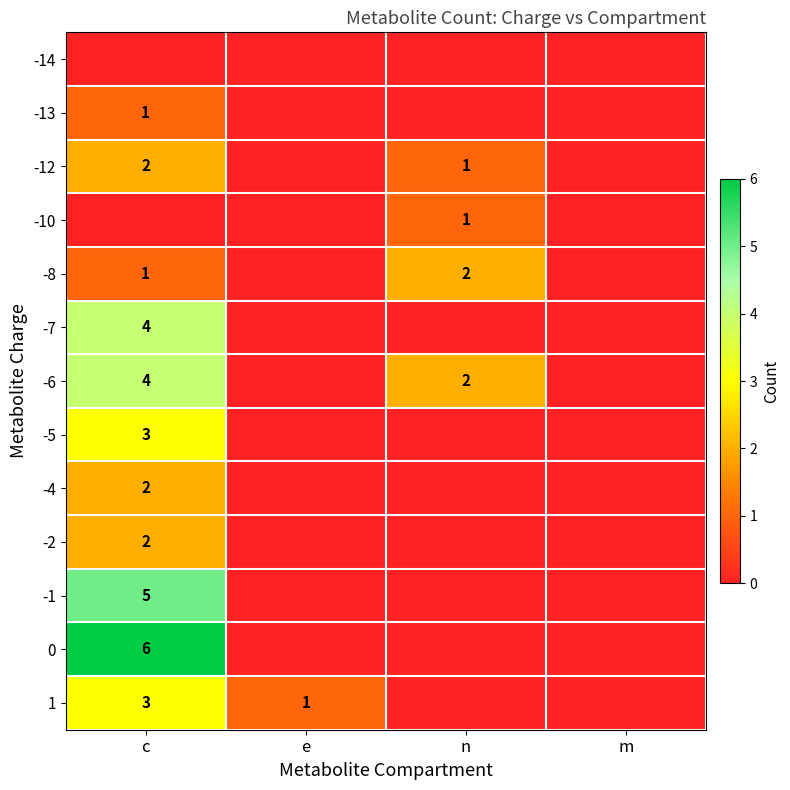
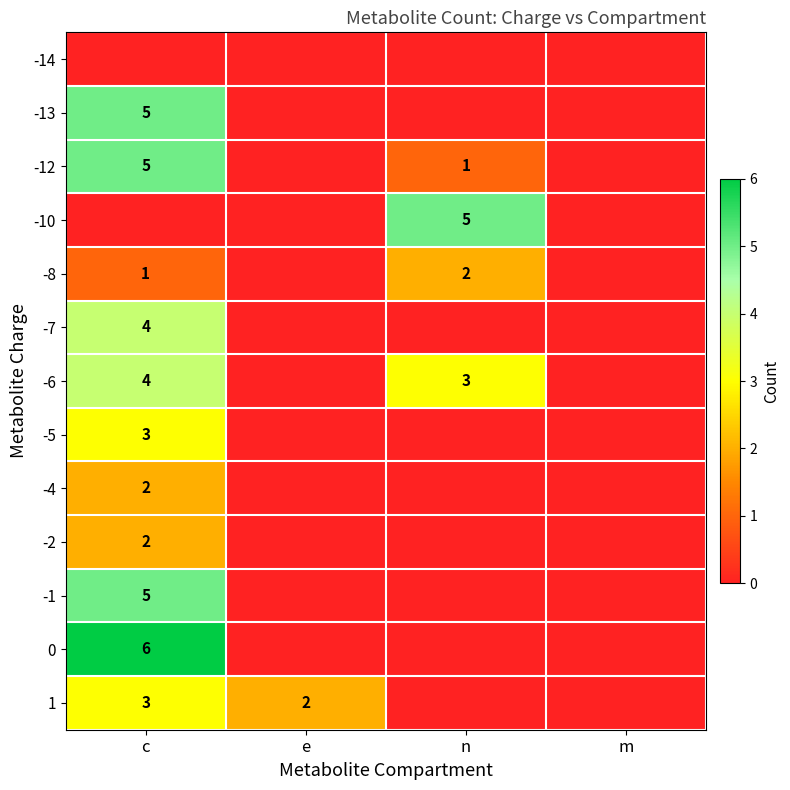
  {
    "-13": {
-     "c": 1
+     "c": 5
    },
    "-12": {
-     "c": 2,
+     "c": 5,
      "n": 1
    },
    "-10": {
-     "n": 1
+     "n": 5
    },
    "-8": {
      "c": 1,
      "n": 2
    },
    "-7": {
      "c": 4
    },
    "-6": {
      "c": 4,
-     "n": 2
+     "n": 3
    },
    "-5": {
      "c": 3
    },
    "-4": {
      "c": 2
    },
    "-2": {
      "c": 2
    },
    "-1": {
      "c": 5
    },
    "0": {
      "c": 6
    },
    "1": {
      "c": 3,
-     "e": 1
+     "e": 2
    }
  }
